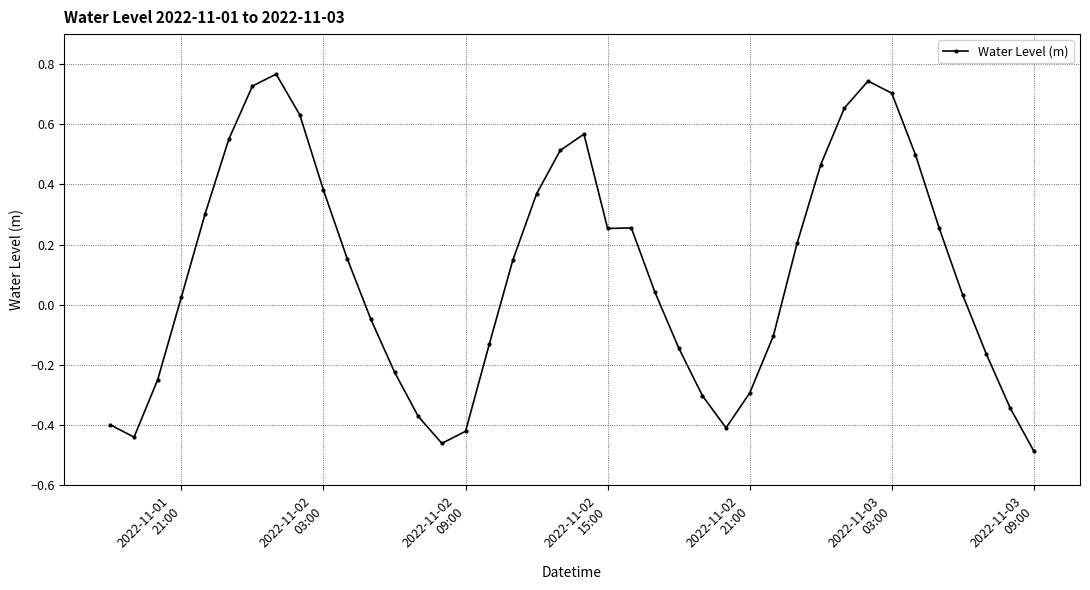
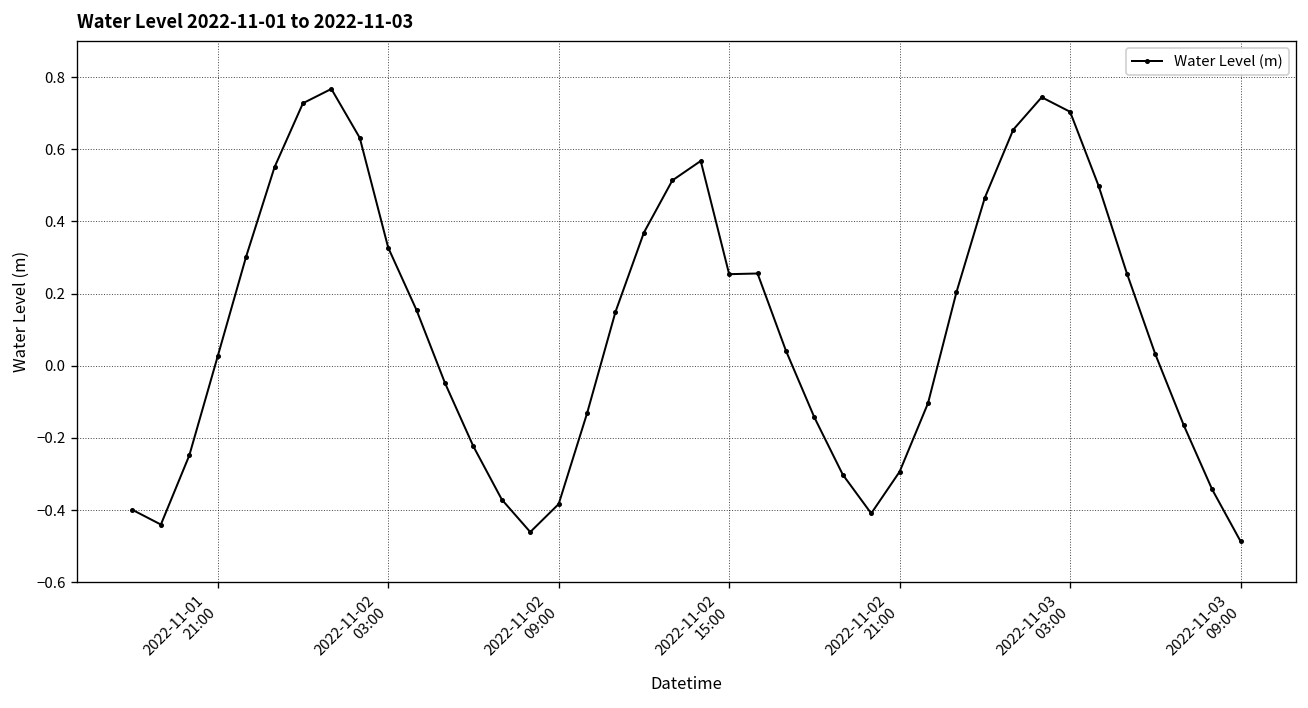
  {
    "2022-11-01 21:00": 0.03,
-   "2022-11-02 03:00": 0.38,
-   "2022-11-02 09:00": -0.42,
+   "2022-11-02 03:00": 0.33,
+   "2022-11-02 09:00": -0.38,
    "2022-11-02 15:00": 0.25,
    "2022-11-02 21:00": -0.29,
    "2022-11-03 03:00": 0.70,
    "2022-11-03 09:00": -0.49
  }
